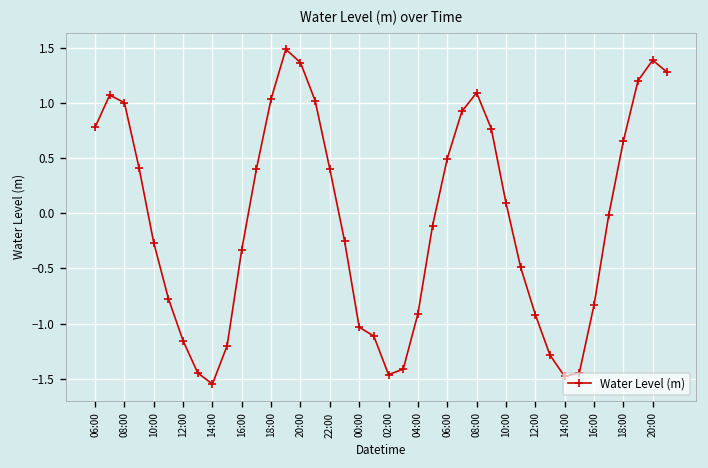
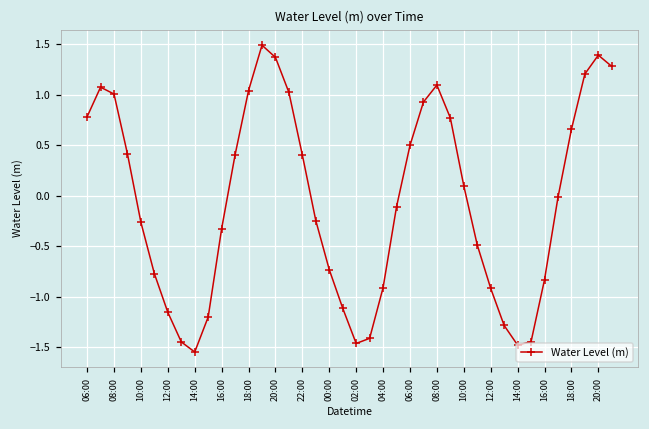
  {
    "22:00": 0.4,
-   "00:00": -1.0,
+   "00:00": -0.7,
    "02:00": -1.5,
    "04:00": -0.9
  }
